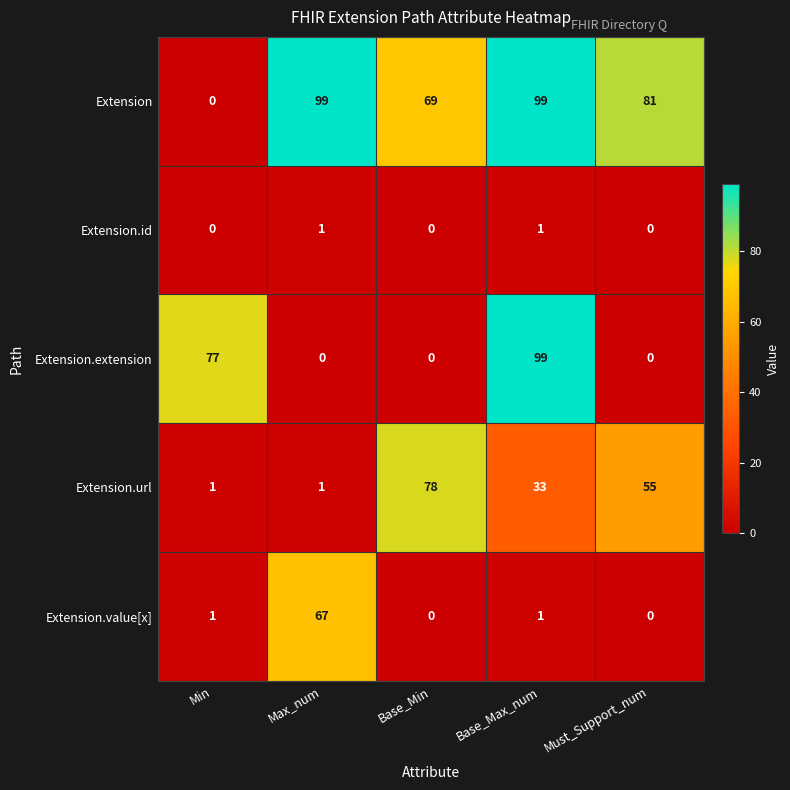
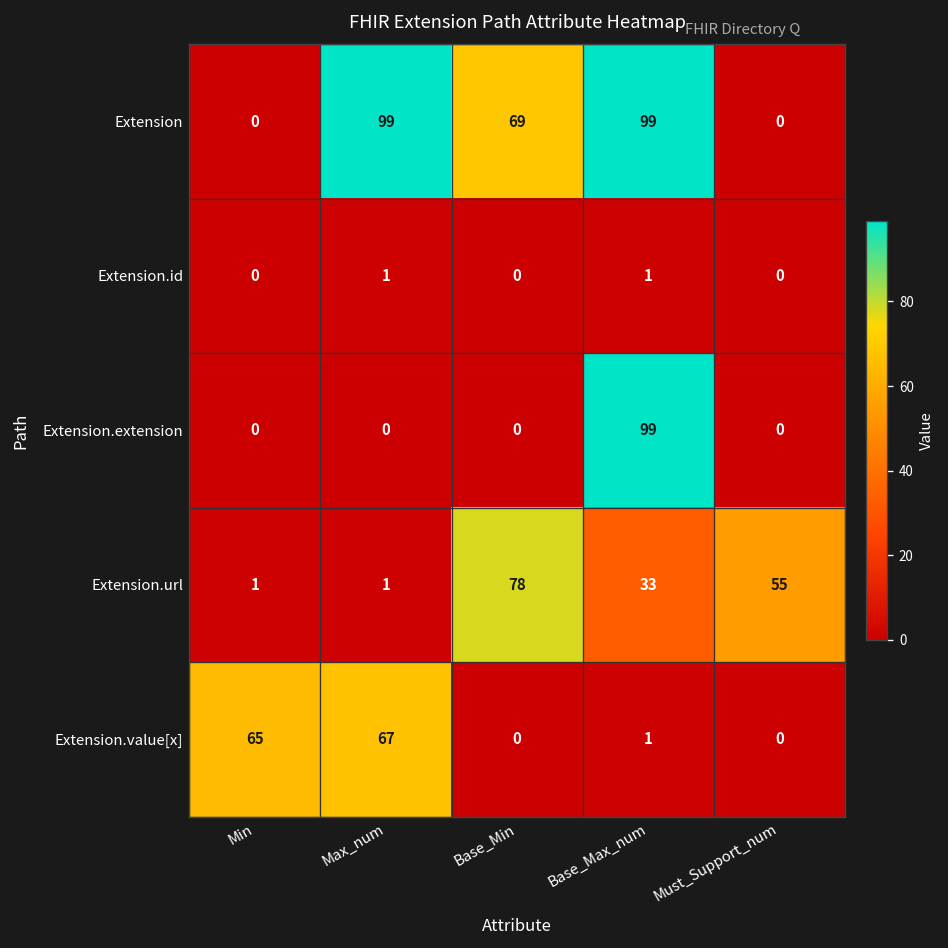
  {
    "Extension": {
      "Min": 0,
      "Max_num": 99,
      "Base_Min": 69,
      "Base_Max_num": 99,
-     "Must_Support_num": 81
+     "Must_Support_num": 0
    },
    "Extension.id": {
      "Min": 0,
      "Max_num": 1,
      "Base_Min": 0,
      "Base_Max_num": 1,
      "Must_Support_num": 0
    },
    "Extension.extension": {
-     "Min": 77,
+     "Min": 0,
      "Max_num": 0,
      "Base_Min": 0,
      "Base_Max_num": 99,
      "Must_Support_num": 0
    },
    "Extension.url": {
      "Min": 1,
      "Max_num": 1,
      "Base_Min": 78,
      "Base_Max_num": 33,
      "Must_Support_num": 55
    },
    "Extension.value[x]": {
-     "Min": 1,
+     "Min": 65,
      "Max_num": 67,
      "Base_Min": 0,
      "Base_Max_num": 1,
      "Must_Support_num": 0
    }
  }
